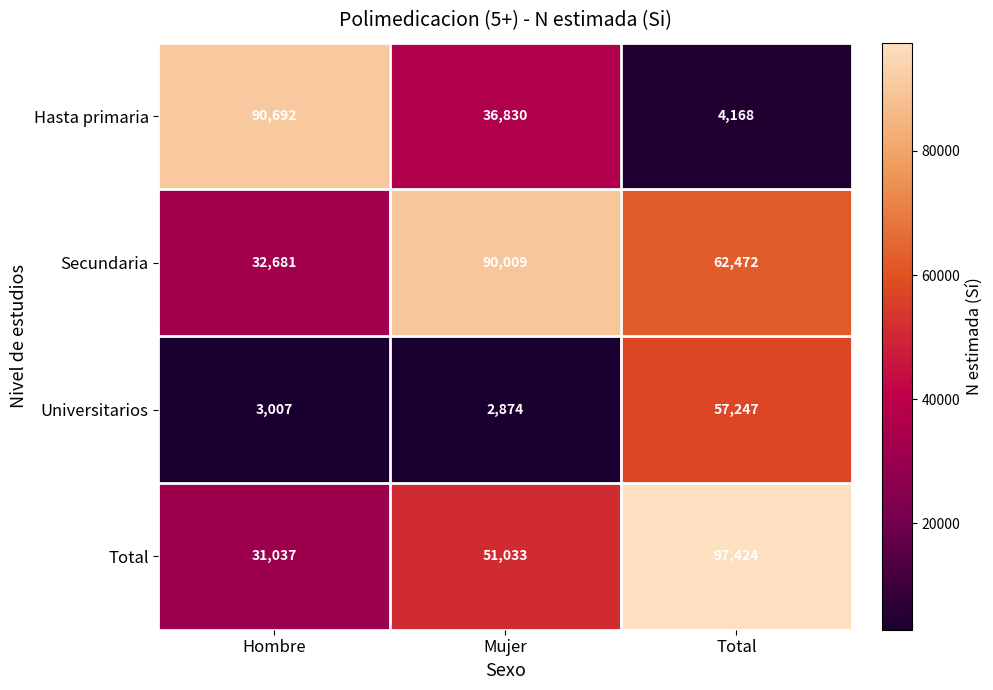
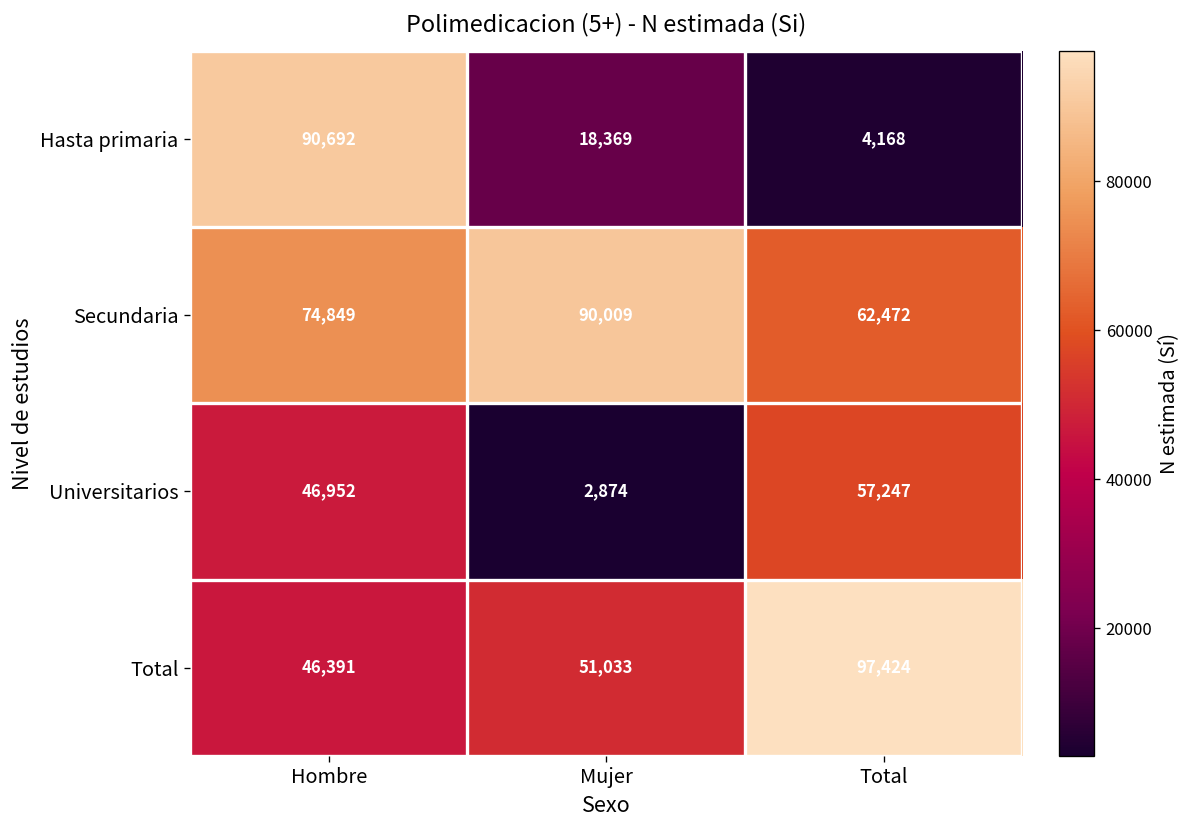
  {
    "Hasta primaria": {
      "Hombre": "90,692",
-     "Mujer": "36,830",
+     "Mujer": "18,369",
      "Total": "4,168"
    },
    "Secundaria": {
-     "Hombre": "32,681",
+     "Hombre": "74,849",
      "Mujer": "90,009",
      "Total": "62,472"
    },
    "Universitarios": {
-     "Hombre": "3,007",
+     "Hombre": "46,952",
      "Mujer": "2,874",
      "Total": "57,247"
    },
    "Total": {
-     "Hombre": "31,037",
+     "Hombre": "46,391",
      "Mujer": "51,033",
      "Total": "97,424"
    }
  }
